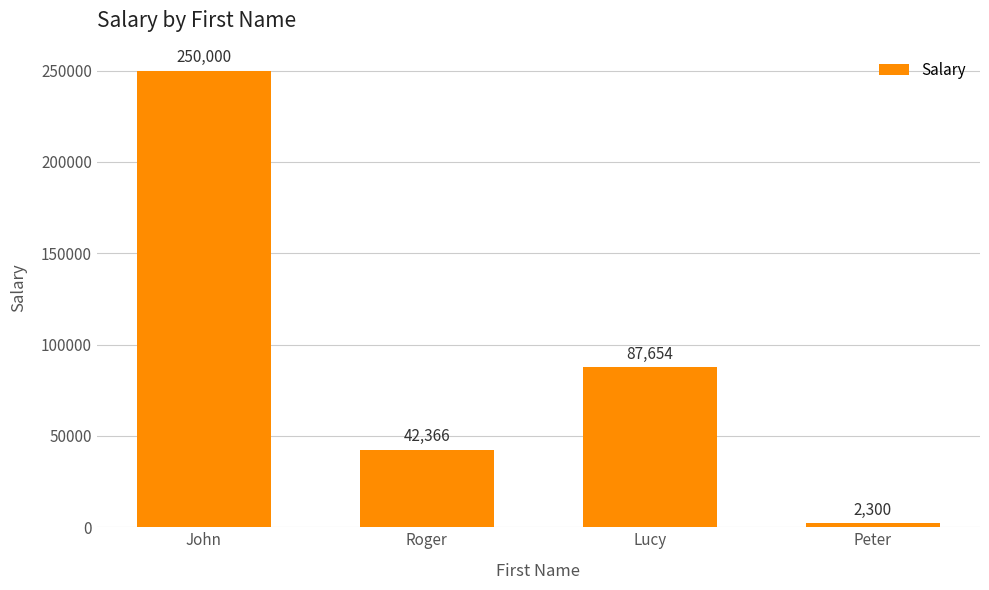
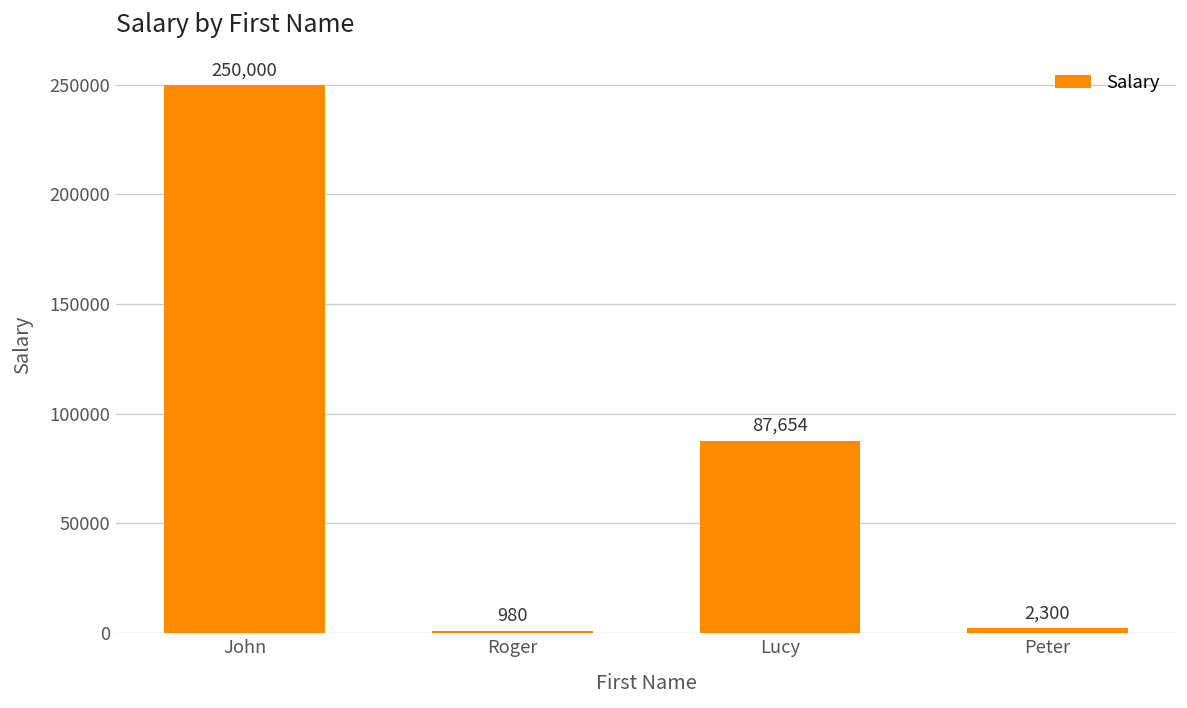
  {
    "John": "250,000",
-   "Roger": "42,366",
+   "Roger": "980",
    "Lucy": "87,654",
    "Peter": "2,300"
  }
